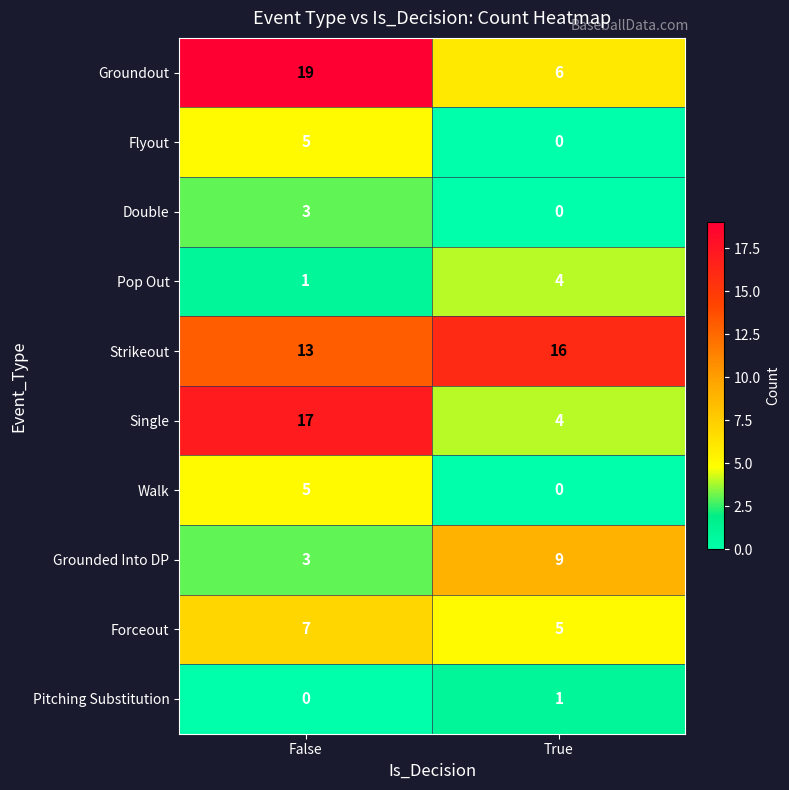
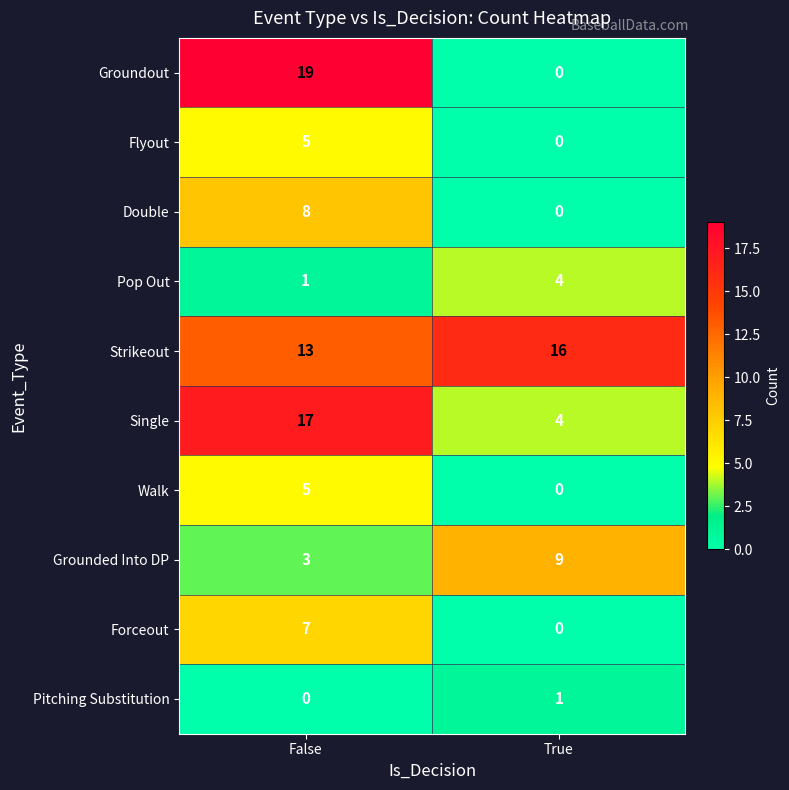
  {
    "Groundout": {
      "False": 19,
-     "True": 6
+     "True": 0
    },
    "Flyout": {
      "False": 5,
      "True": 0
    },
    "Double": {
-     "False": 3,
+     "False": 8,
      "True": 0
    },
    "Pop Out": {
      "False": 1,
      "True": 4
    },
    "Strikeout": {
      "False": 13,
      "True": 16
    },
    "Single": {
      "False": 17,
      "True": 4
    },
    "Walk": {
      "False": 5,
      "True": 0
    },
    "Grounded Into DP": {
      "False": 3,
      "True": 9
    },
    "Forceout": {
      "False": 7,
-     "True": 5
+     "True": 0
    },
    "Pitching Substitution": {
      "False": 0,
      "True": 1
    }
  }
